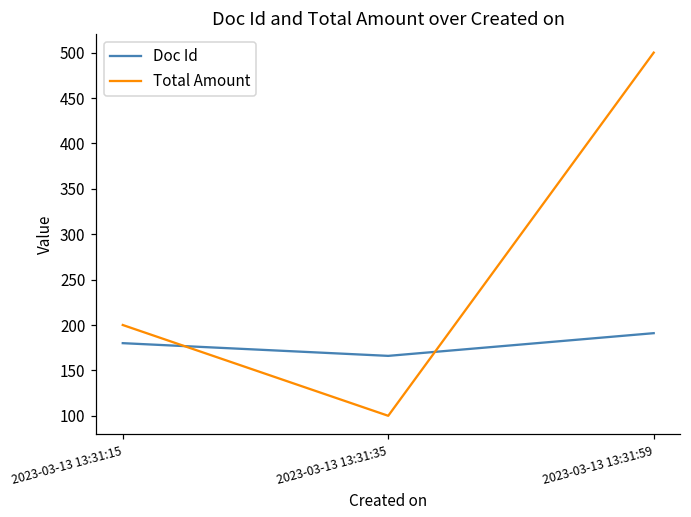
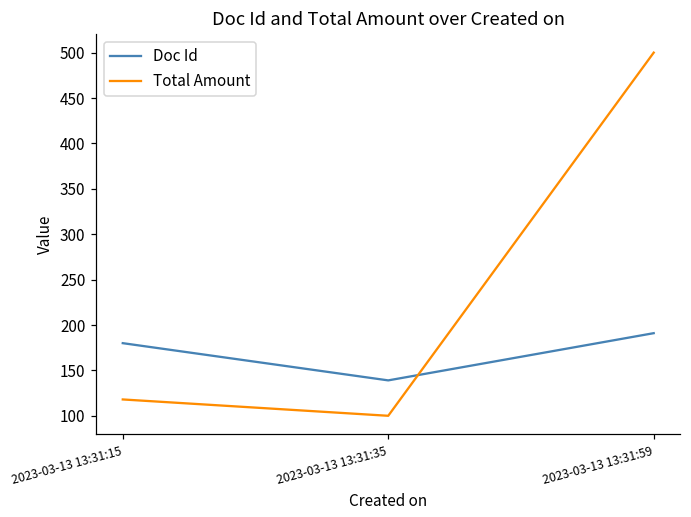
  {
    "Doc Id": {
      "2023-03-13 13:31:15": 180,
-     "2023-03-13 13:31:35": 170,
+     "2023-03-13 13:31:35": 140,
      "2023-03-13 13:31:59": 190
    },
    "Total Amount": {
-     "2023-03-13 13:31:15": 200,
+     "2023-03-13 13:31:15": 120,
      "2023-03-13 13:31:35": 100,
      "2023-03-13 13:31:59": 500
    }
  }
